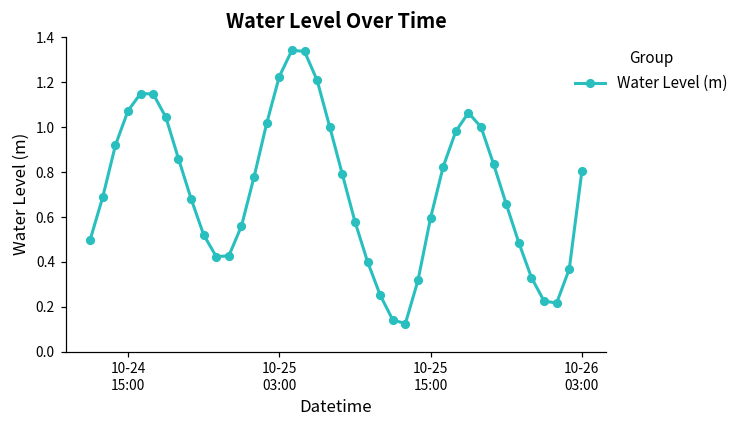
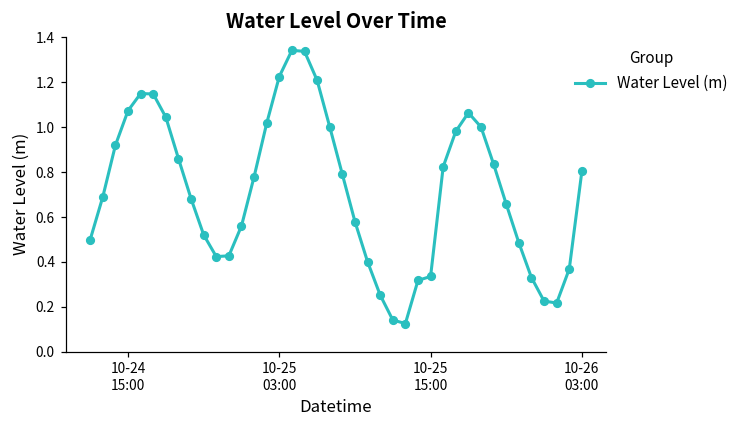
  {
    "10-24 15:00": 1.07,
    "10-25 03:00": 1.23,
-   "10-25 15:00": 0.60,
+   "10-25 15:00": 0.34,
    "10-26 03:00": 0.80
  }
